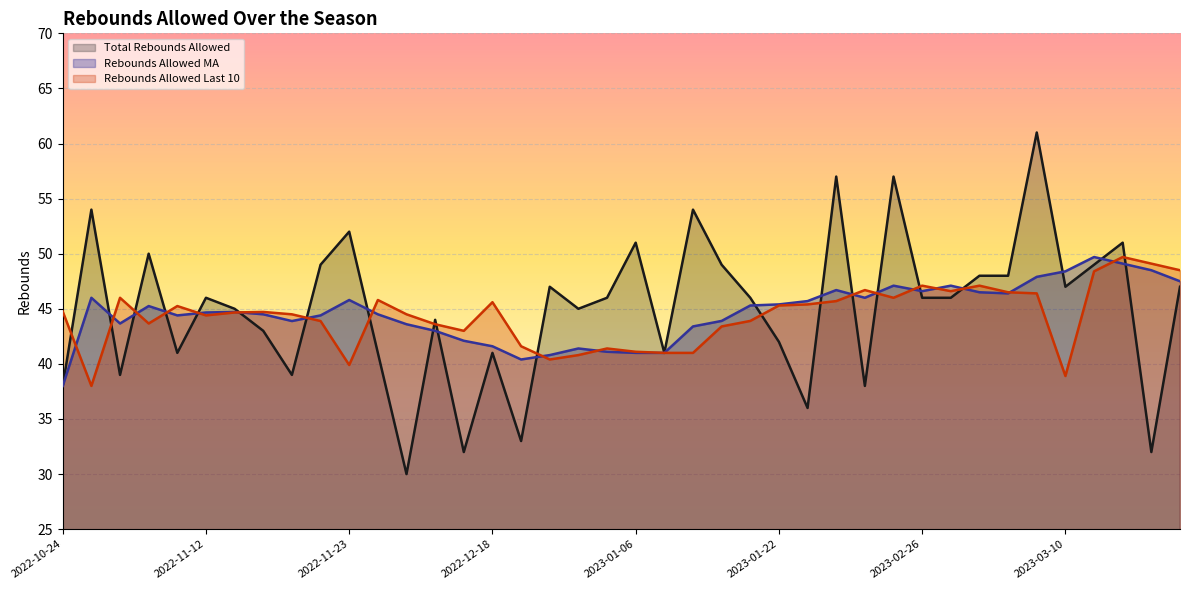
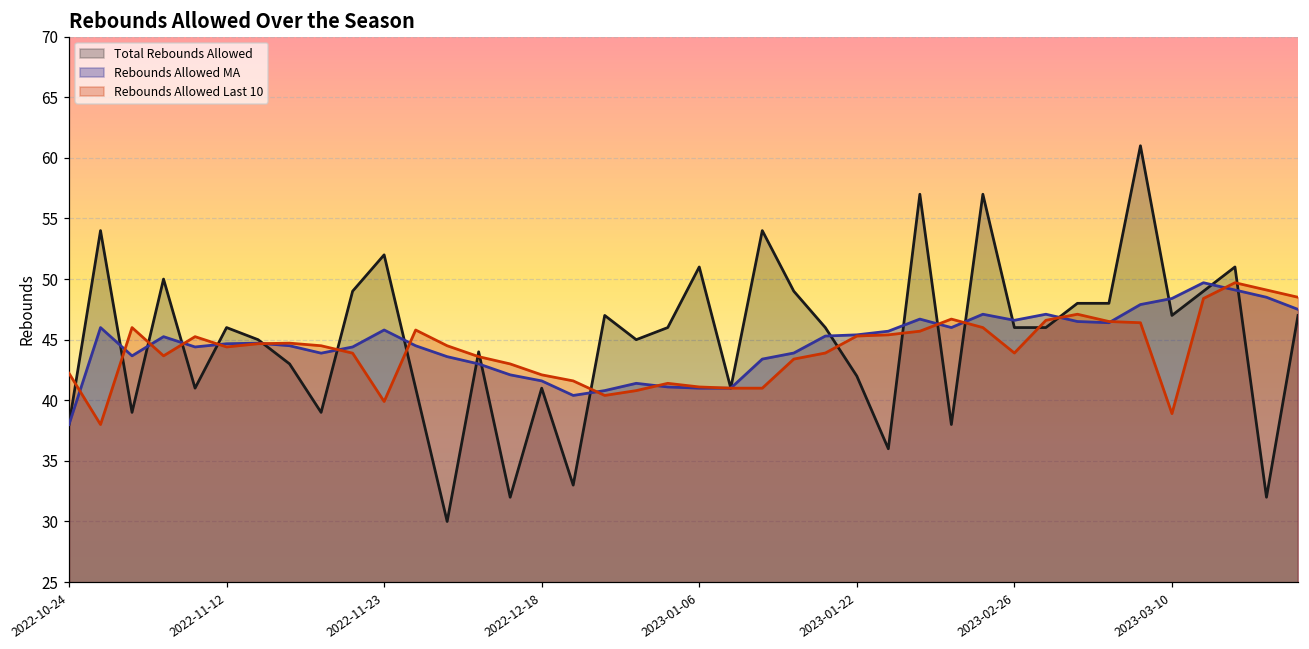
  {
    "Rebounds Allowed Last 10": {
-     "2022-10-24": 44.8,
+     "2022-10-24": 42.2,
      "2022-11-12": 44.4,
      "2022-11-23": 39.9,
-     "2022-12-18": 45.6,
-     "2023-02-26": 47.1,
+     "2022-12-18": 42.1,
+     "2023-02-26": 43.9,
      "2023-03-10": 38.9
    }
  }
